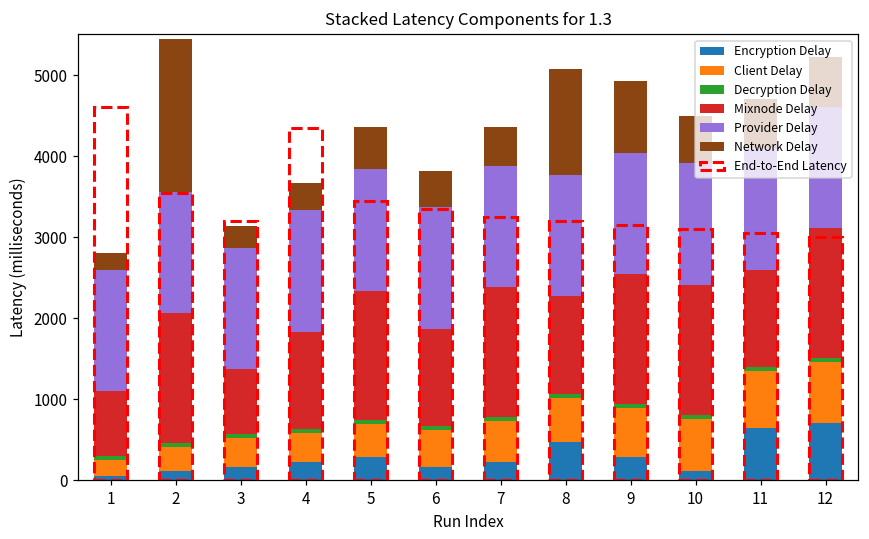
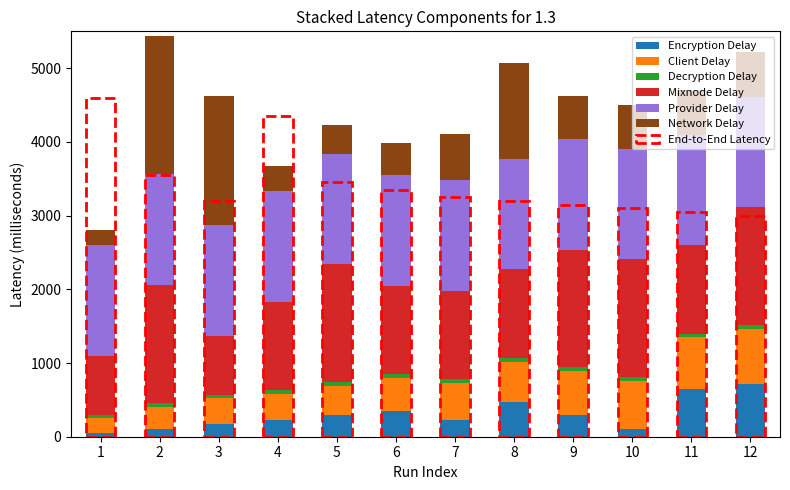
  {
    "Encryption Delay": {
      "1": 100,
      "2": 100,
      "3": 200,
      "4": 200,
      "5": 300,
-     "6": 200,
+     "6": 400,
      "7": 200,
      "8": 500,
      "9": 300,
      "10": 100,
      "11": 700,
      "12": 700
    },
    "Client Delay": {
      "1": 200,
      "2": 300,
      "3": 400,
      "4": 400,
      "5": 400,
      "6": 500,
      "7": 500,
      "8": 600,
      "9": 600,
      "10": 700,
      "11": 700,
      "12": 800
    },
    "Decryption Delay": {
      "1": 100,
      "2": 100,
      "3": 100,
      "4": 100,
      "5": 100,
      "6": 100,
      "7": 100,
      "8": 100,
      "9": 100,
      "10": 100,
      "11": 100,
      "12": 100
    },
    "Mixnode Delay": {
      "1": 800,
      "2": 1600,
      "3": 800,
      "4": 1200,
      "5": 1600,
      "6": 1200,
-     "7": 1600,
+     "7": 1200,
      "8": 1200,
      "9": 1600,
      "10": 1600,
      "11": 1200,
      "12": 1600
    },
    "Provider Delay": {
      "1": 1500,
      "2": 1500,
      "3": 1500,
      "4": 1500,
      "5": 1500,
      "6": 1500,
      "7": 1500,
      "8": 1500,
      "9": 1500
    },
    "Network Delay": {
      "1": 200,
      "2": 1900,
-     "3": 300,
+     "3": 1800,
      "4": 300,
-     "5": 500,
+     "5": 400,
      "6": 400,
-     "7": 500,
+     "7": 600,
      "8": 1300,
-     "9": 900
+     "9": 600
    }
  }
